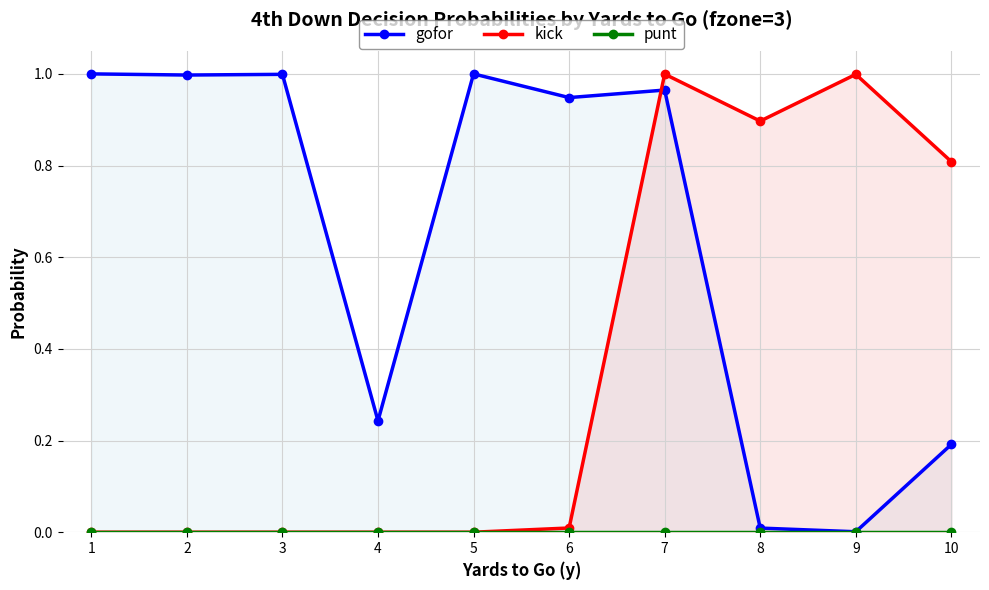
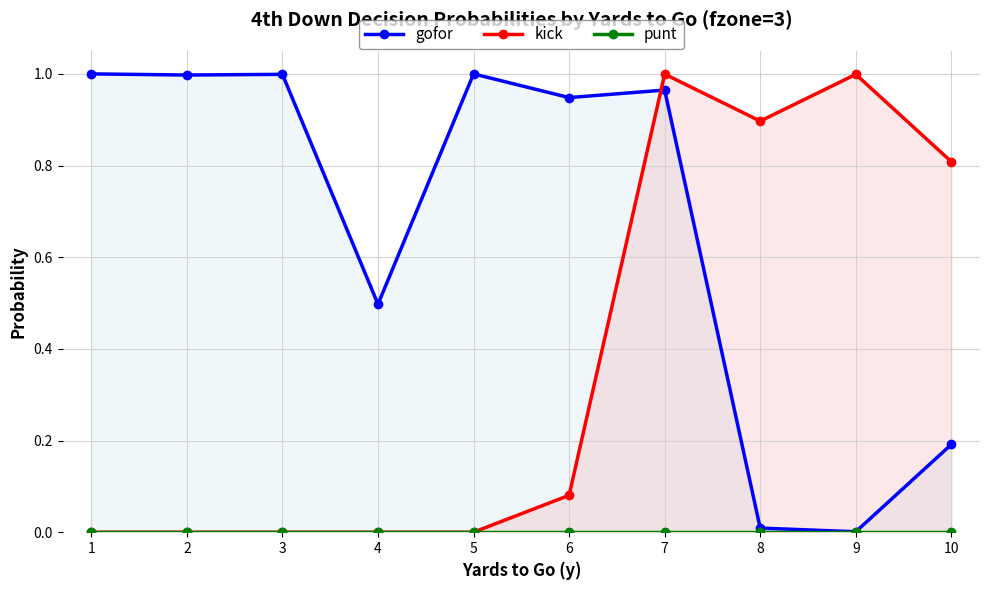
  {
    "gofor": {
      "1": 1.00,
      "2": 1.00,
      "3": 1.00,
-     "4": 0.24,
+     "4": 0.50,
      "5": 1.00,
      "6": 0.95,
      "7": 0.96,
      "8": 0.01,
      "10": 0.19
    },
    "kick": {
-     "6": 0.01,
+     "6": 0.08,
      "7": 1.00,
      "8": 0.90,
      "9": 1.00,
      "10": 0.81
    },
    "punt": {
      "6": 0.00,
      "7": 0.00,
      "8": 0.00,
      "10": 0.00
    }
  }
